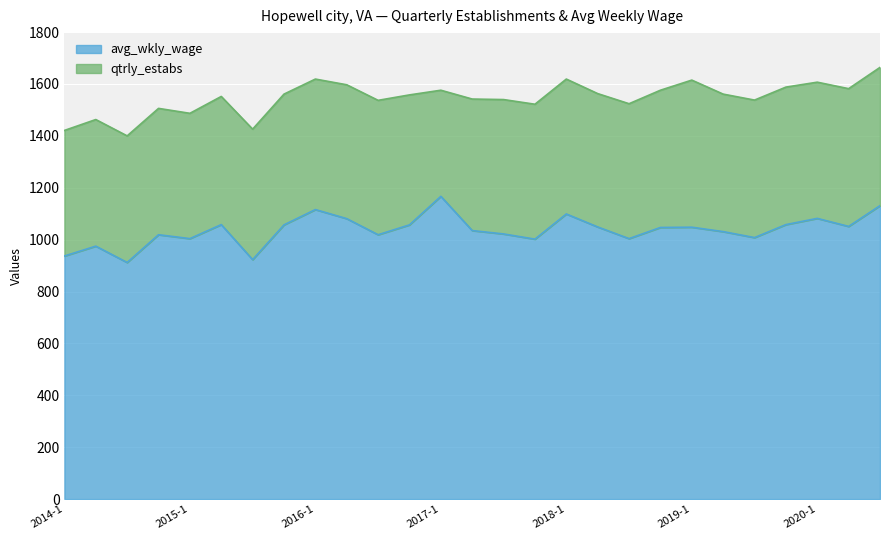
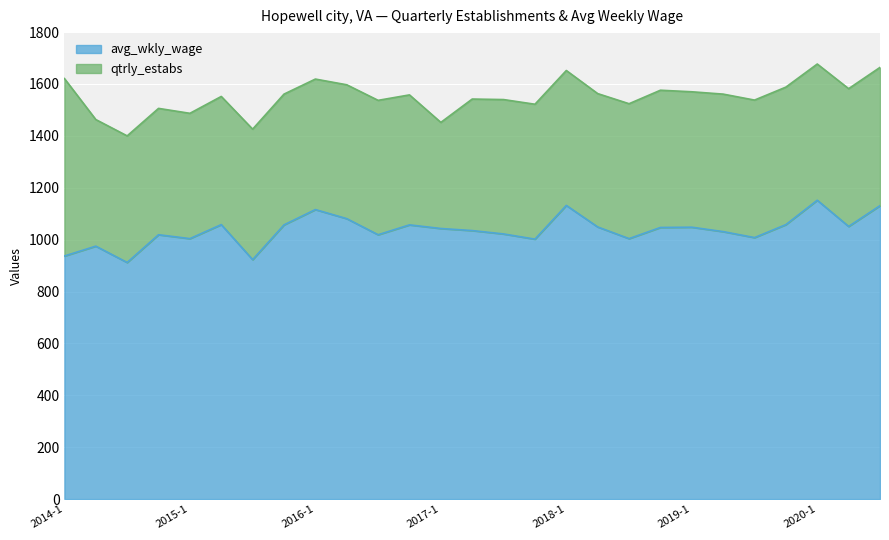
  {
    "avg_wkly_wage": {
      "2014-1": 940,
      "2015-1": 1000,
      "2016-1": 1120,
-     "2017-1": 1170,
-     "2018-1": 1100,
+     "2017-1": 1040,
+     "2018-1": 1130,
      "2019-1": 1050,
-     "2020-1": 1080
+     "2020-1": 1150
    },
    "qtrly_estabs": {
-     "2014-1": 480,
+     "2014-1": 680,
      "2015-1": 480,
      "2016-1": 500,
      "2017-1": 410,
      "2018-1": 520,
-     "2019-1": 570,
+     "2019-1": 520,
      "2020-1": 530
    }
  }
